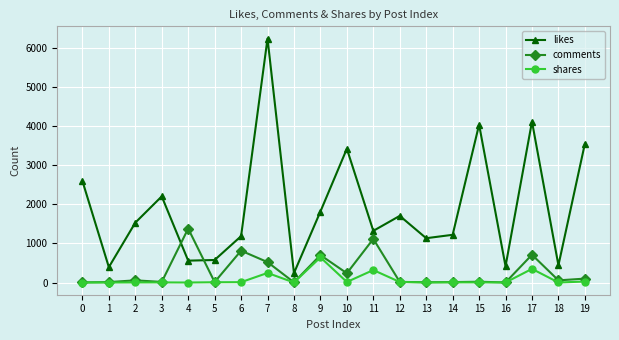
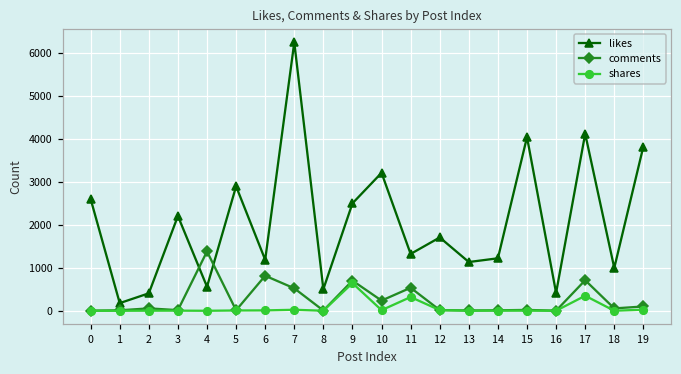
  {
    "likes": {
      "0": 2600,
-     "1": 400,
-     "2": 1500,
+     "1": 200,
+     "2": 400,
      "3": 2200,
      "4": 600,
-     "5": 600,
+     "5": 2900,
      "6": 1200,
      "7": 6200,
-     "8": 200,
-     "9": 1800,
-     "10": 3400,
+     "8": 500,
+     "9": 2500,
+     "10": 3200,
      "11": 1300,
      "12": 1700,
      "13": 1100,
      "14": 1200,
      "15": 4000,
      "16": 400,
      "17": 4100,
-     "18": 400,
-     "19": 3600
+     "18": 1000,
+     "19": 3800
    },
    "comments": {
      "4": 1400,
      "6": 800,
      "7": 500,
      "10": 200,
-     "11": 1100,
+     "11": 500,
      "17": 700,
      "19": 100
    },
    "shares": {
      "4": 0,
      "6": 0,
-     "7": 200,
+     "7": 0,
      "10": 0,
      "11": 300,
      "17": 400,
      "19": 0
    }
  }
